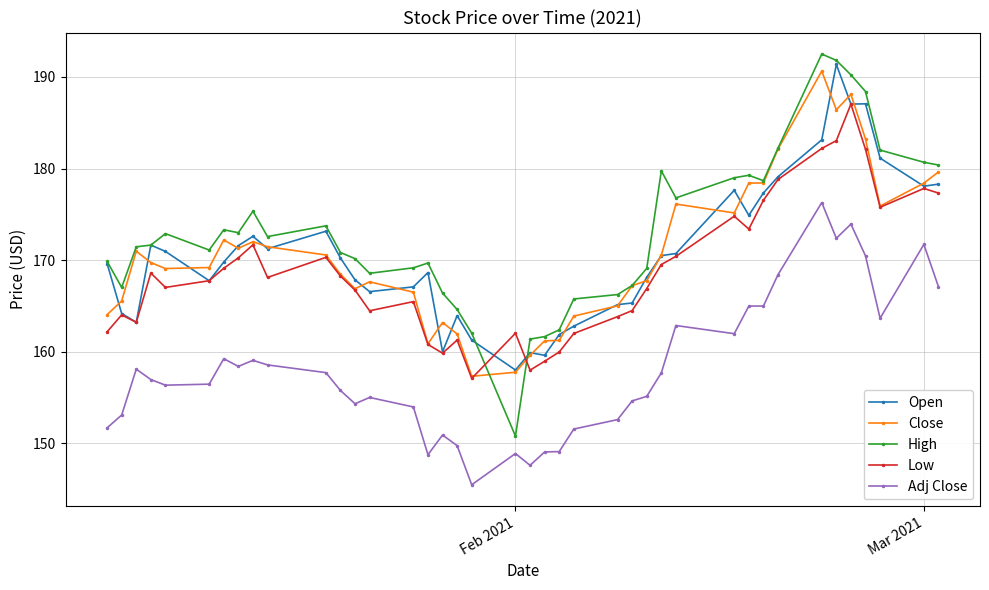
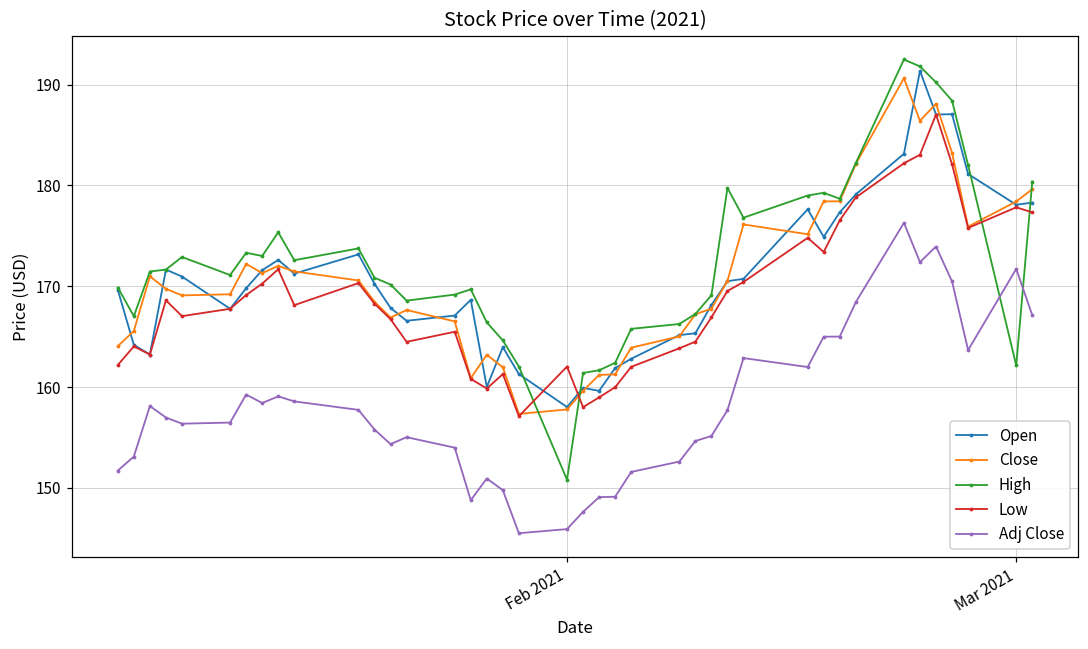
  {
    "Close": {
      "Mar 2021": 178
    },
    "High": {
      "Feb 2021": 151,
-     "Mar 2021": 181
+     "Mar 2021": 162
    },
    "Low": {
      "Feb 2021": 162
    },
    "Adj Close": {
-     "Feb 2021": 149,
+     "Feb 2021": 146,
      "Mar 2021": 172
    }
  }
